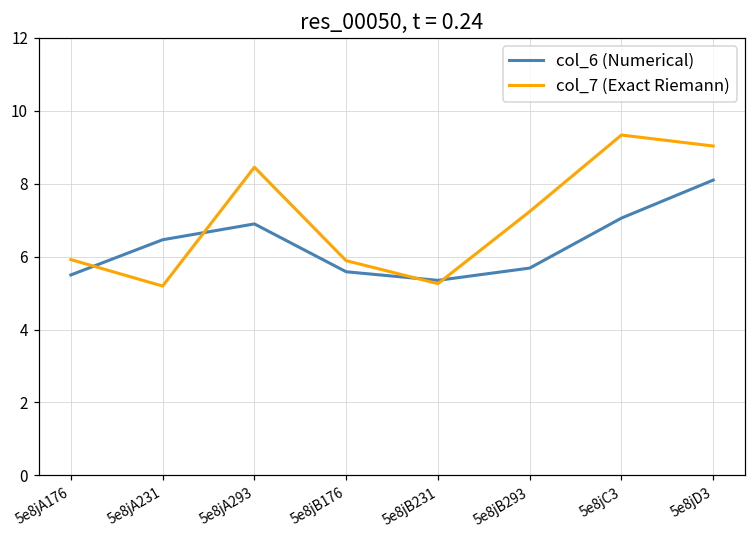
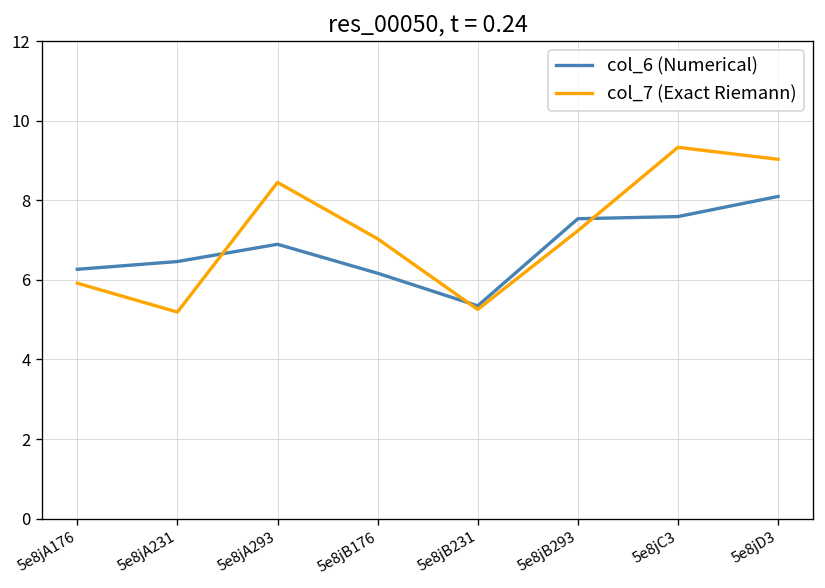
  {
    "col_6 (Numerical)": {
-     "5e8jA176": 5.5,
+     "5e8jA176": 6.3,
      "5e8jA231": 6.5,
      "5e8jA293": 6.9,
-     "5e8jB176": 5.6,
+     "5e8jB176": 6.2,
      "5e8jB231": 5.3,
-     "5e8jB293": 5.7,
-     "5e8jC3": 7.1,
+     "5e8jB293": 7.5,
+     "5e8jC3": 7.6,
      "5e8jD3": 8.1
    },
    "col_7 (Exact Riemann)": {
      "5e8jA176": 5.9,
      "5e8jA231": 5.2,
      "5e8jA293": 8.5,
-     "5e8jB176": 5.9,
+     "5e8jB176": 7.0,
      "5e8jB231": 5.3,
      "5e8jB293": 7.2,
      "5e8jC3": 9.3,
      "5e8jD3": 9.0
    }
  }
